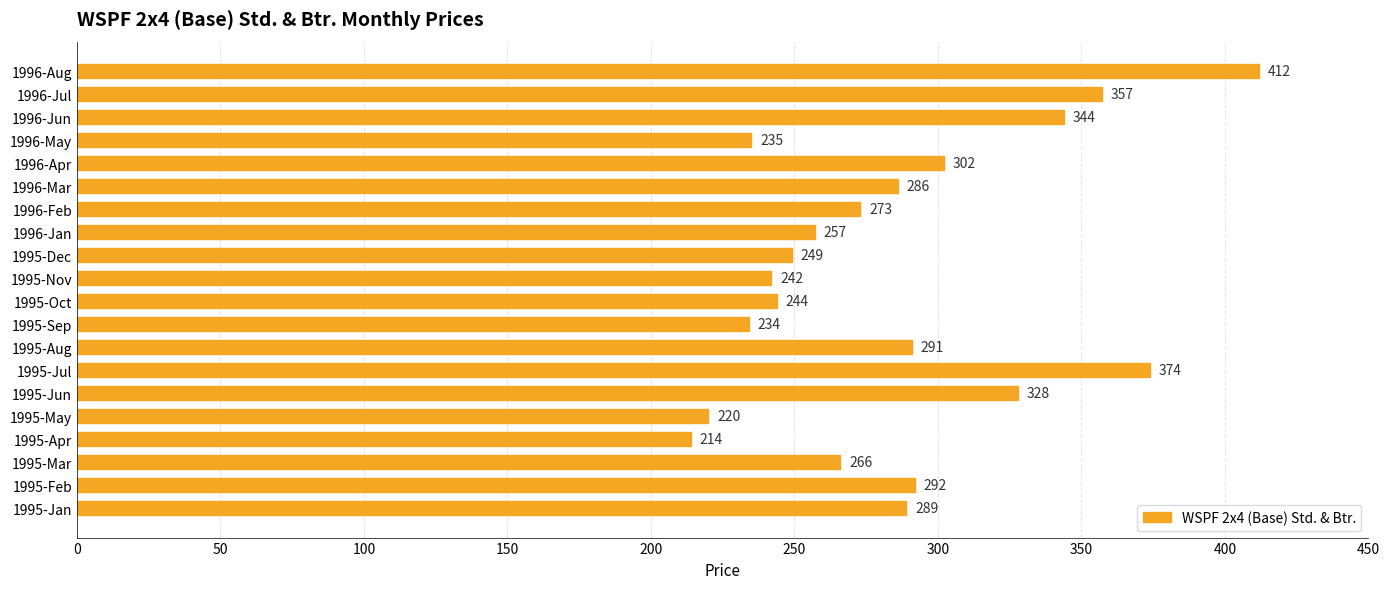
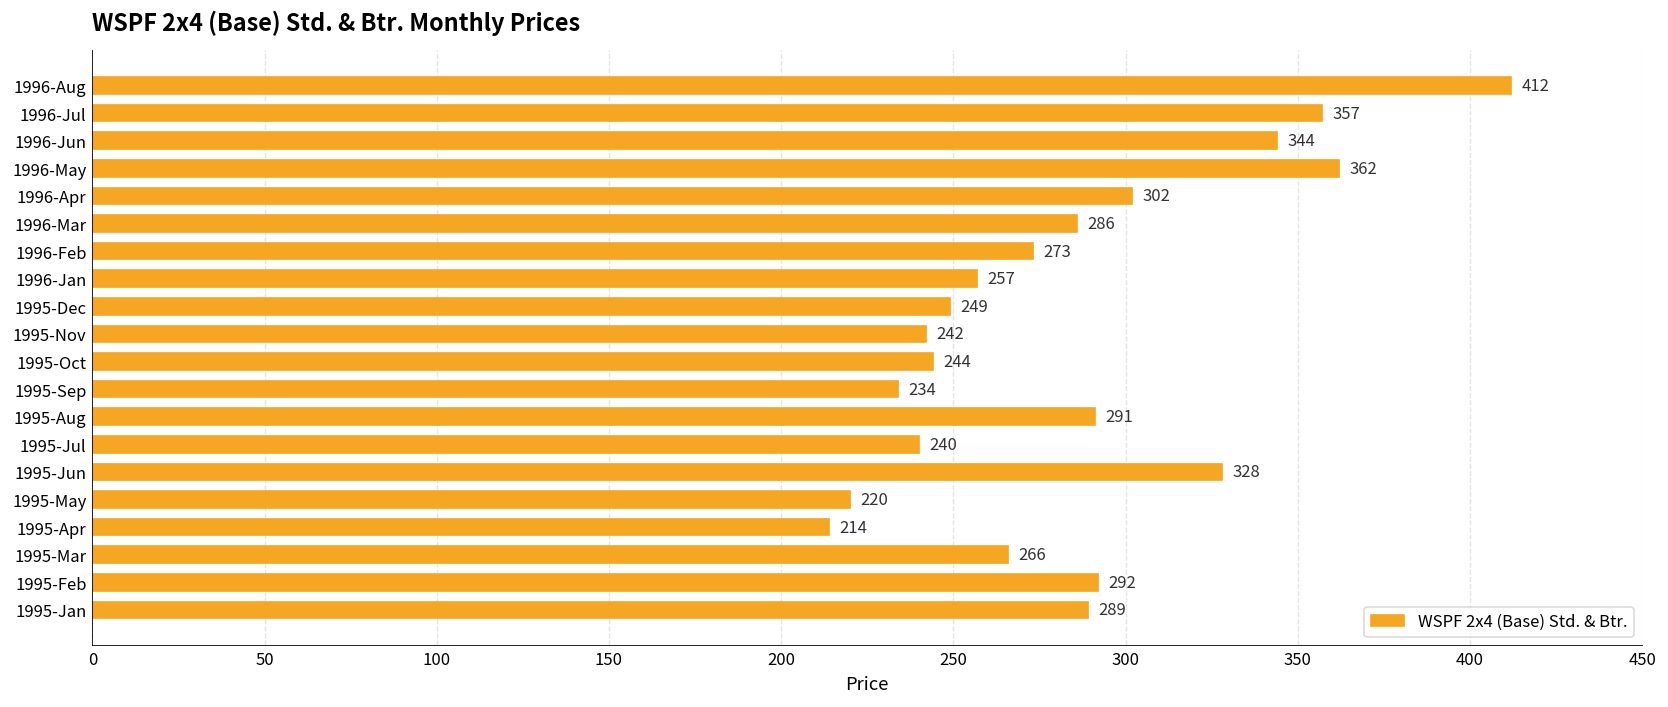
  {
    "1996-Aug": 412,
    "1996-Jul": 357,
    "1996-Jun": 344,
-   "1996-May": 235,
+   "1996-May": 362,
    "1996-Apr": 302,
    "1996-Mar": 286,
    "1996-Feb": 273,
    "1996-Jan": 257,
    "1995-Dec": 249,
    "1995-Nov": 242,
    "1995-Oct": 244,
    "1995-Sep": 234,
    "1995-Aug": 291,
-   "1995-Jul": 374,
+   "1995-Jul": 240,
    "1995-Jun": 328,
    "1995-May": 220,
    "1995-Apr": 214,
    "1995-Mar": 266,
    "1995-Feb": 292,
    "1995-Jan": 289
  }
